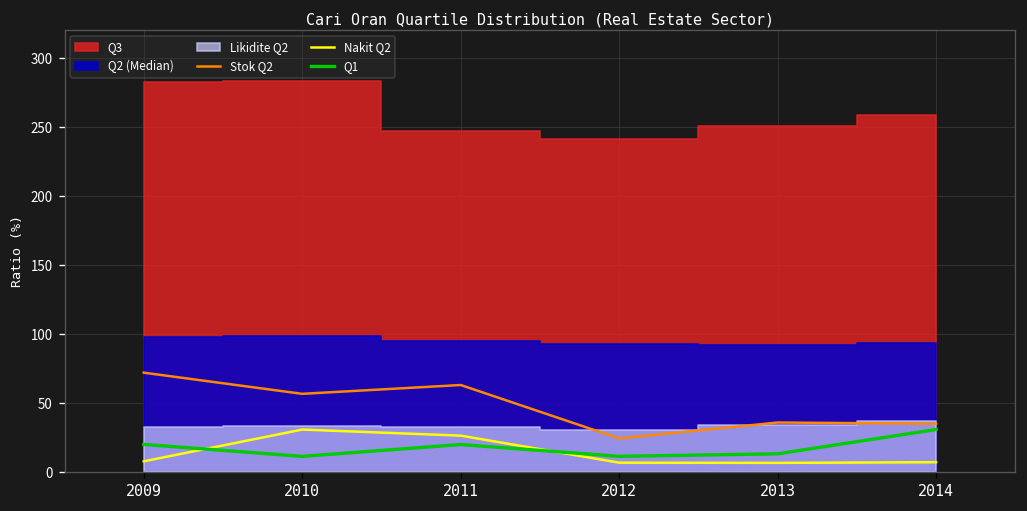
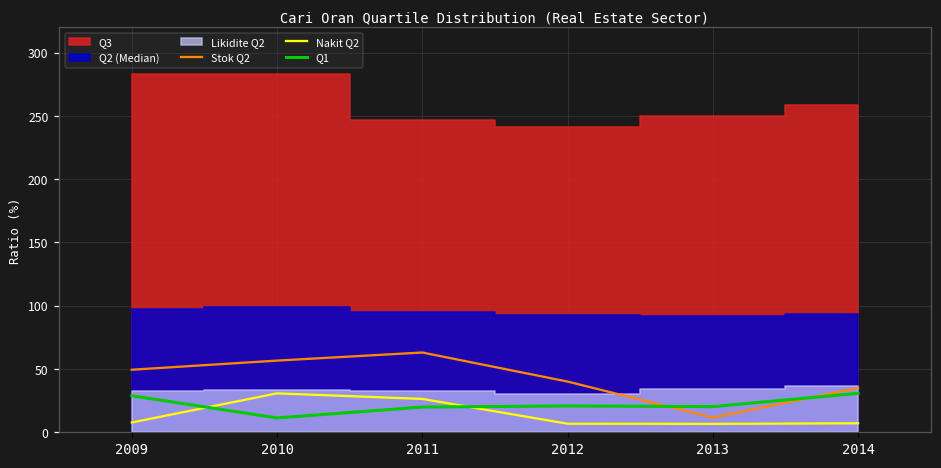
  {
    "Stok Q2": {
-     "2009": 72,
+     "2009": 49,
      "2010": 56,
      "2011": 63,
-     "2012": 24,
-     "2013": 36
+     "2012": 40,
+     "2013": 11
    },
    "Nakit Q2": {
      "2009": 8,
      "2010": 31,
      "2011": 26,
      "2012": 7,
      "2013": 6,
      "2014": 7
    },
    "Q1": {
-     "2009": 20,
+     "2009": 29,
      "2010": 11,
      "2011": 20,
-     "2012": 11,
-     "2013": 13,
+     "2012": 21,
+     "2013": 20,
      "2014": 31
    }
  }
